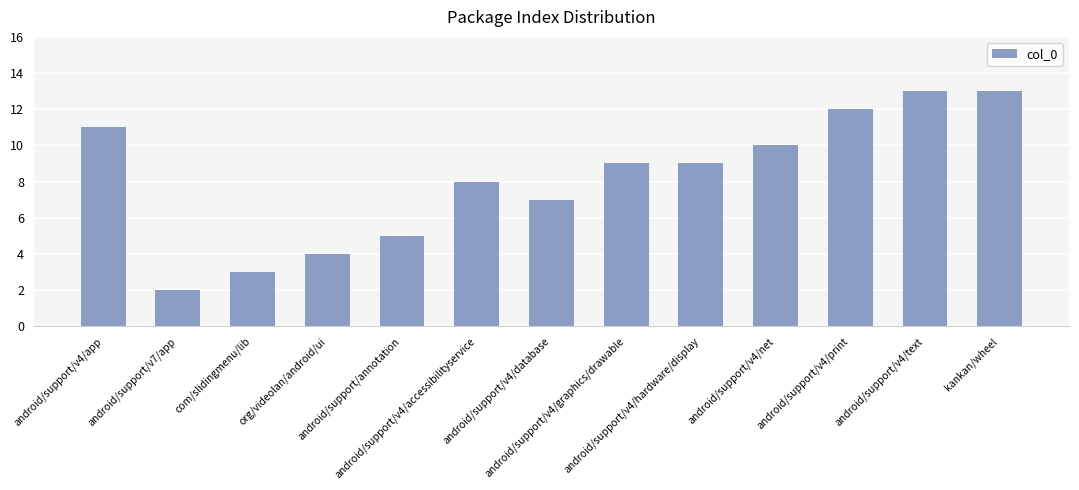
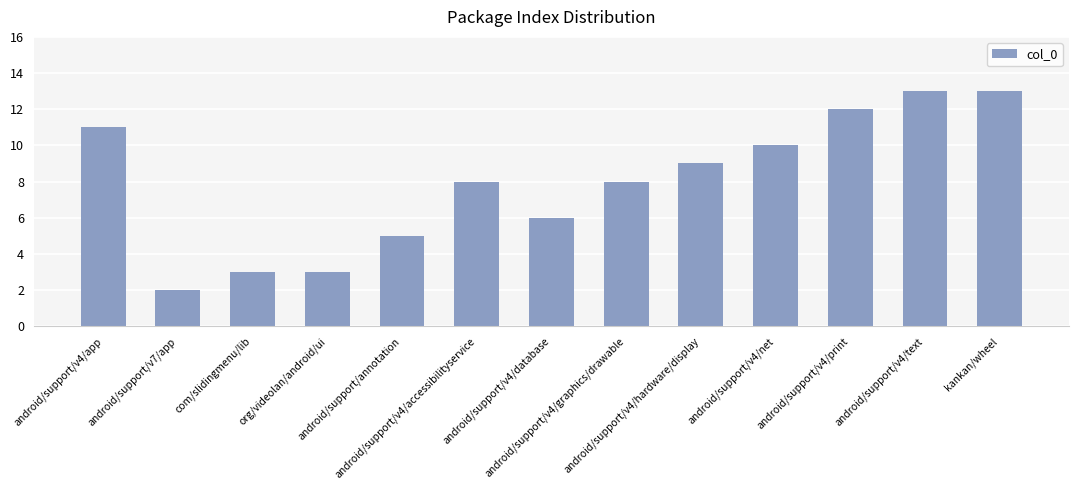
  {
    "android/support/v4/app": 11,
    "android/support/v7/app": 2,
    "com/slidingmenu/lib": 3,
-   "org/videolan/android/ui": 4,
+   "org/videolan/android/ui": 3,
    "android/support/annotation": 5,
    "android/support/v4/accessibilityservice": 8,
-   "android/support/v4/database": 7,
-   "android/support/v4/graphics/drawable": 9,
+   "android/support/v4/database": 6,
+   "android/support/v4/graphics/drawable": 8,
    "android/support/v4/hardware/display": 9,
    "android/support/v4/net": 10,
    "android/support/v4/print": 12,
    "android/support/v4/text": 13,
    "kankan/wheel": 13
  }
